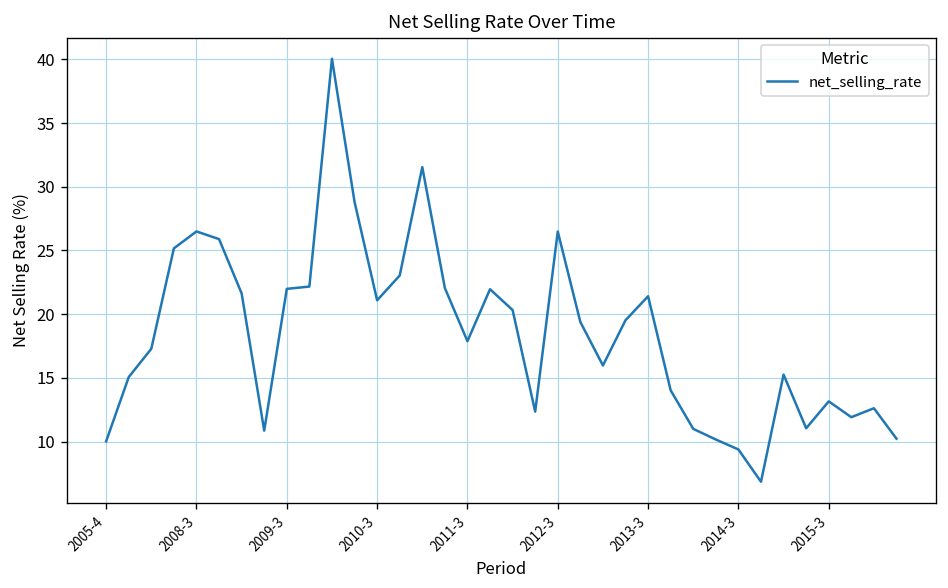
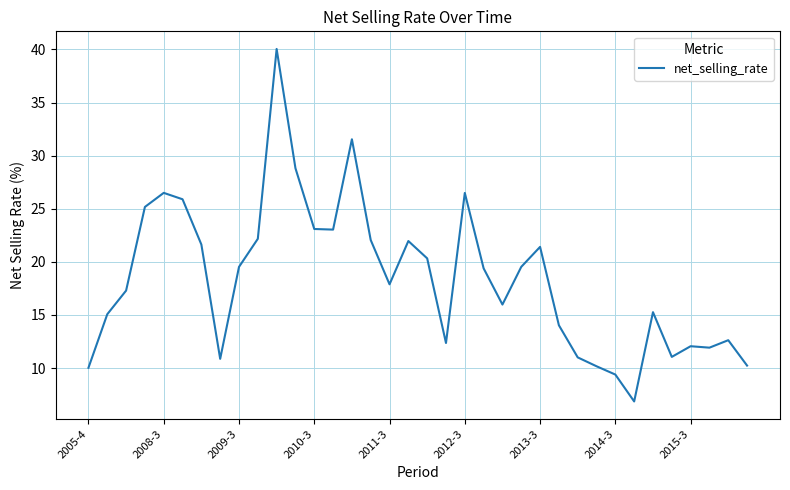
  {
    "2005-4": 10.0,
    "2008-3": 26.5,
-   "2009-3": 22.0,
-   "2010-3": 21.1,
+   "2009-3": 19.5,
+   "2010-3": 23.1,
    "2011-3": 17.9,
    "2012-3": 26.5,
    "2013-3": 21.4,
    "2014-3": 9.4,
-   "2015-3": 13.2
+   "2015-3": 12.1
  }
